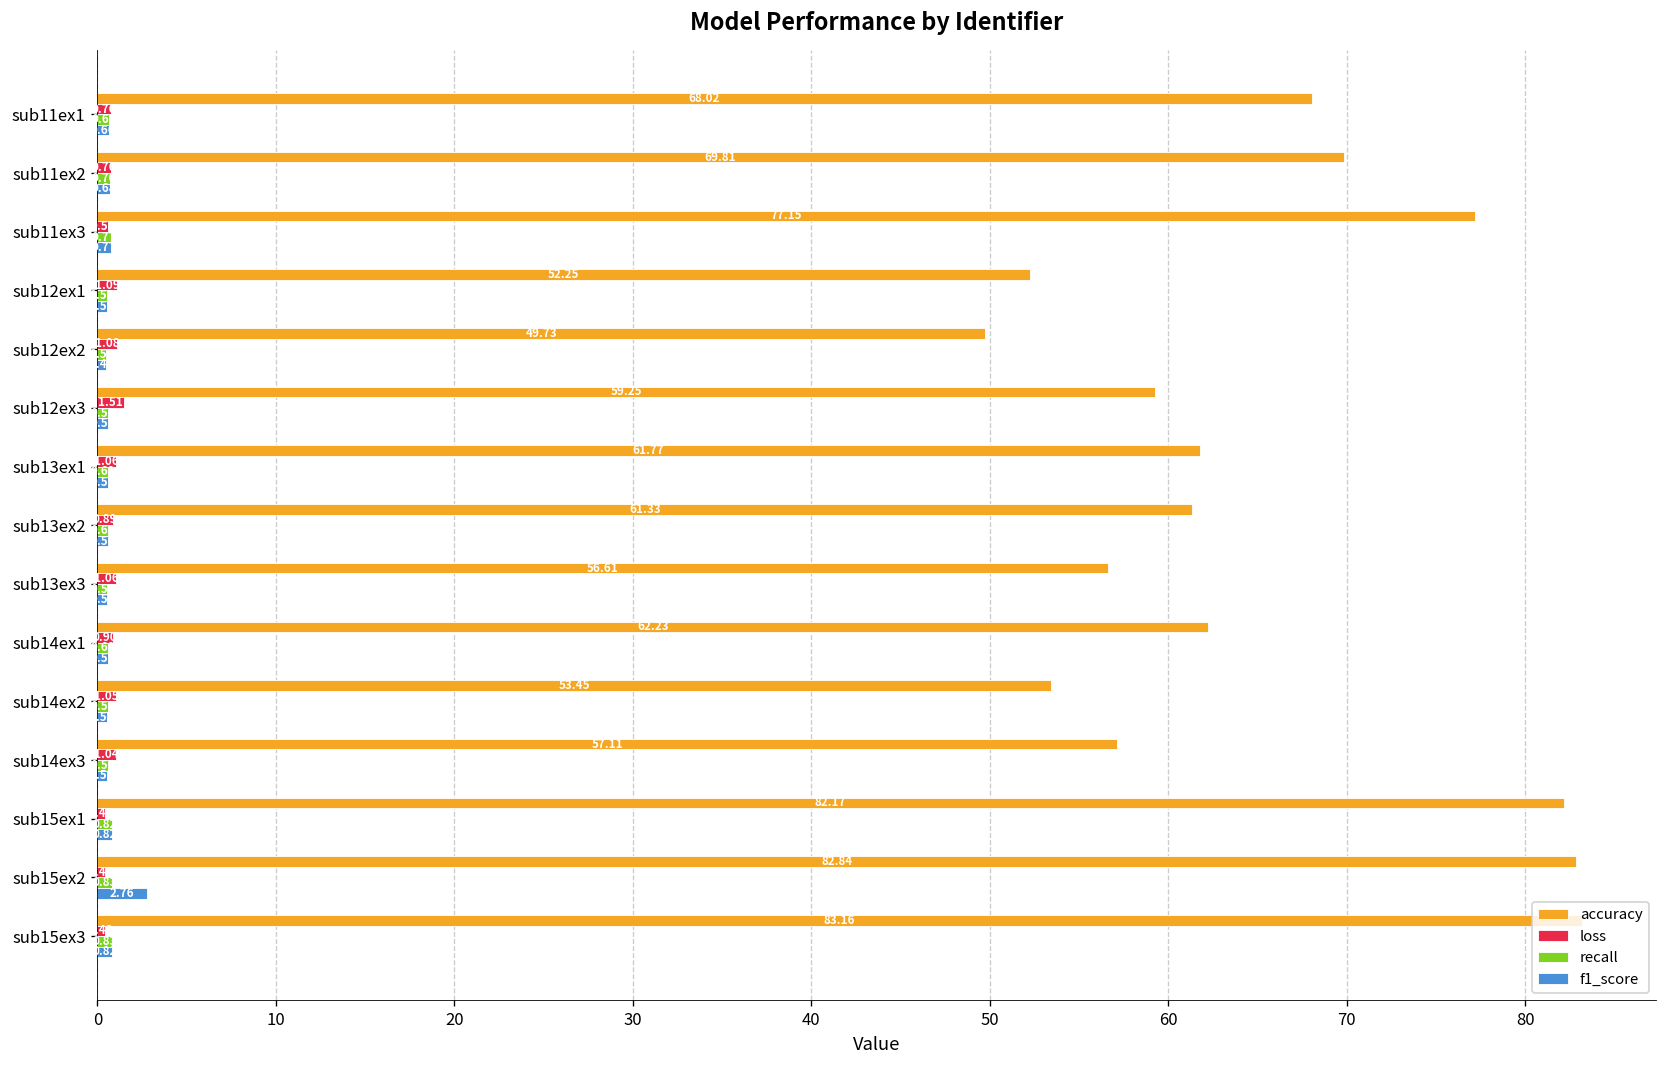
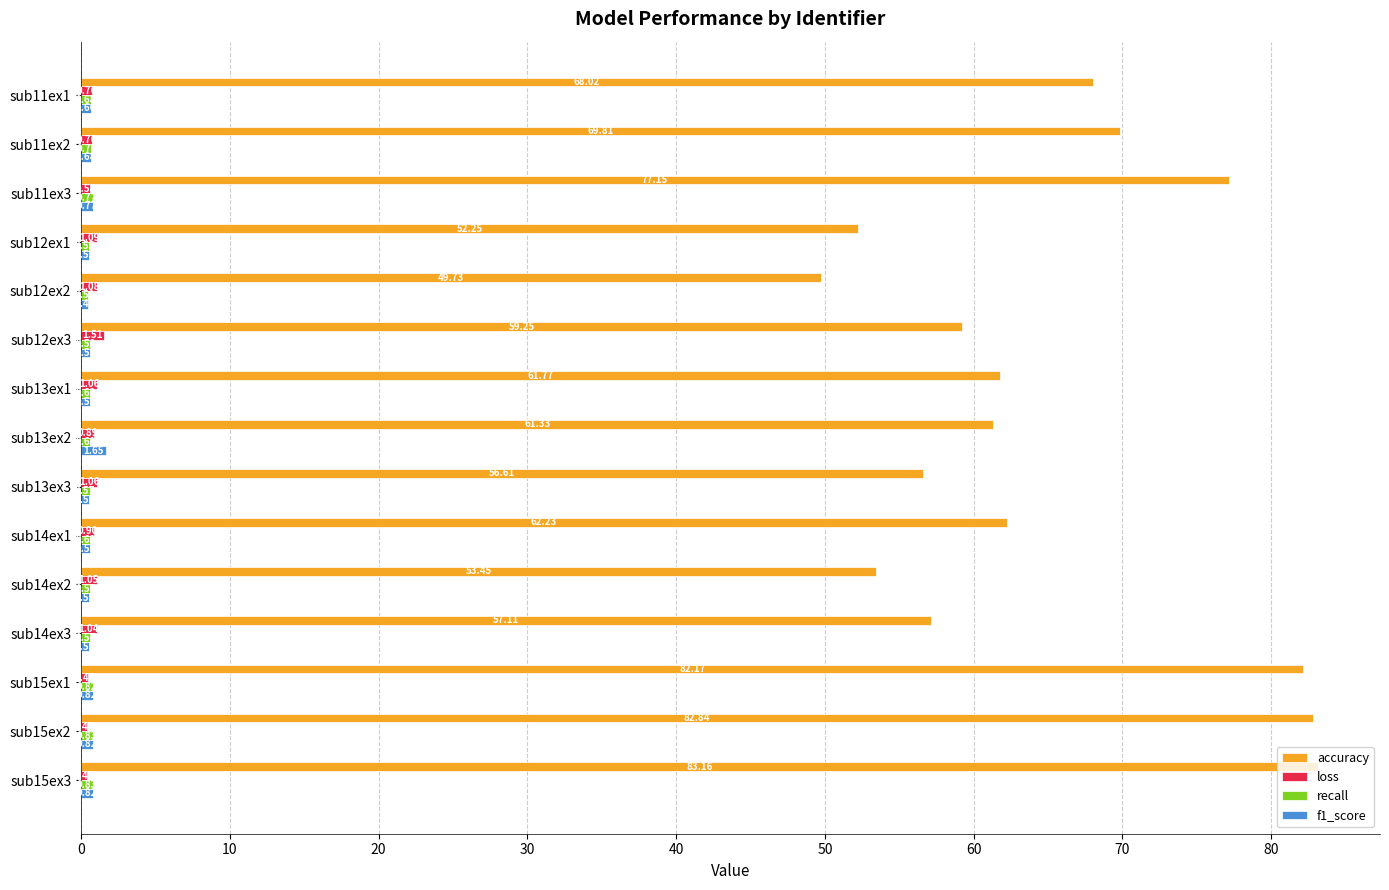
  {
    "accuracy": {
      "sub11ex1": 68.02,
      "sub11ex2": 69.81,
      "sub11ex3": 77.15,
      "sub12ex1": 52.25,
      "sub12ex2": 49.73,
      "sub12ex3": 59.25,
      "sub13ex1": 61.77,
      "sub13ex2": 61.33,
      "sub13ex3": 56.61,
      "sub14ex1": 62.23,
      "sub14ex2": 53.45,
      "sub14ex3": 57.11,
      "sub15ex1": 82.17,
      "sub15ex2": 82.84
    },
    "loss": {
      "sub12ex1": 1.09,
      "sub12ex2": 1.08,
      "sub12ex3": 1.51,
      "sub13ex1": 1.06,
      "sub13ex3": 1.06,
      "sub14ex2": 1.05,
      "sub14ex3": 1.04
    },
    "recall": {
      "sub11ex1": 0.7,
      "sub11ex2": 0.7,
      "sub11ex3": 0.8,
      "sub12ex1": 0.5,
      "sub12ex2": 0.5,
      "sub12ex3": 0.6,
      "sub13ex1": 0.6,
      "sub13ex2": 0.6,
      "sub13ex3": 0.6,
      "sub14ex1": 0.6,
      "sub14ex2": 0.6,
      "sub14ex3": 0.6,
      "sub15ex1": 0.8,
      "sub15ex2": 0.8,
      "sub15ex3": 0.8
    },
    "f1_score": {
      "sub11ex1": 0.7,
      "sub11ex2": 0.7,
      "sub11ex3": 0.8,
      "sub12ex1": 0.5,
      "sub12ex2": 0.5,
      "sub12ex3": 0.6,
      "sub13ex1": 0.6,
-     "sub13ex2": 0.6,
+     "sub13ex2": 1.6,
      "sub13ex3": 0.6,
      "sub14ex1": 0.6,
      "sub14ex2": 0.5,
      "sub14ex3": 0.6,
      "sub15ex1": 0.8,
-     "sub15ex2": 2.8,
+     "sub15ex2": 0.8,
      "sub15ex3": 0.8
    }
  }
